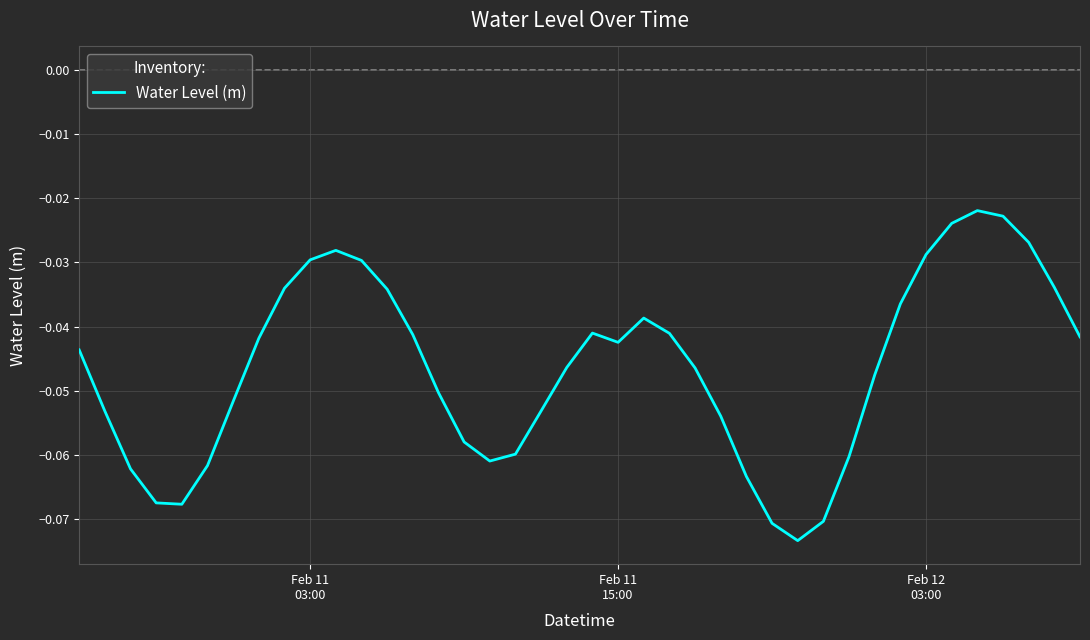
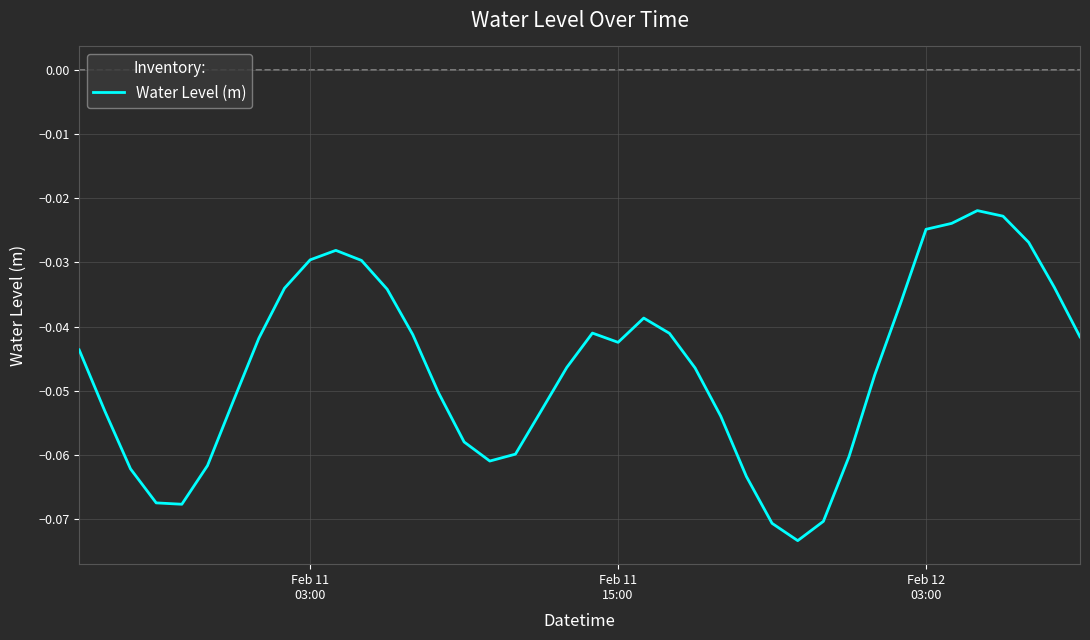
  {
    "Feb 11 03:00": -0.030,
    "Feb 11 15:00": -0.042,
-   "Feb 12 03:00": -0.029
+   "Feb 12 03:00": -0.025
  }
